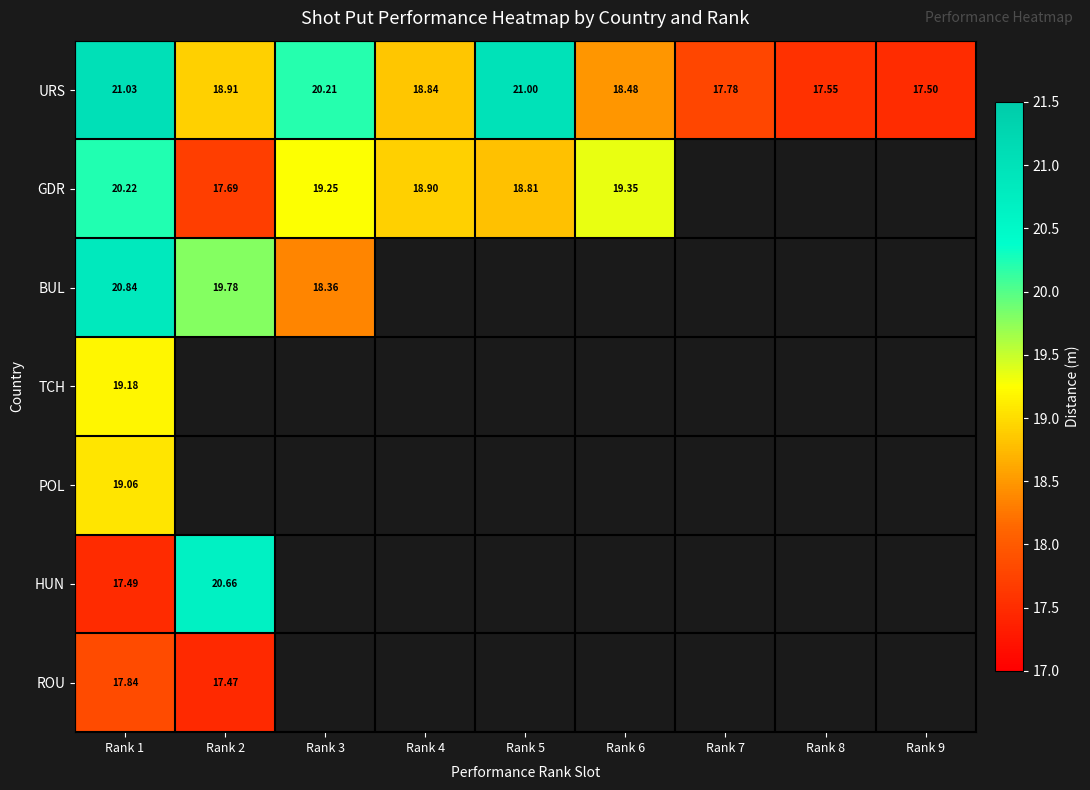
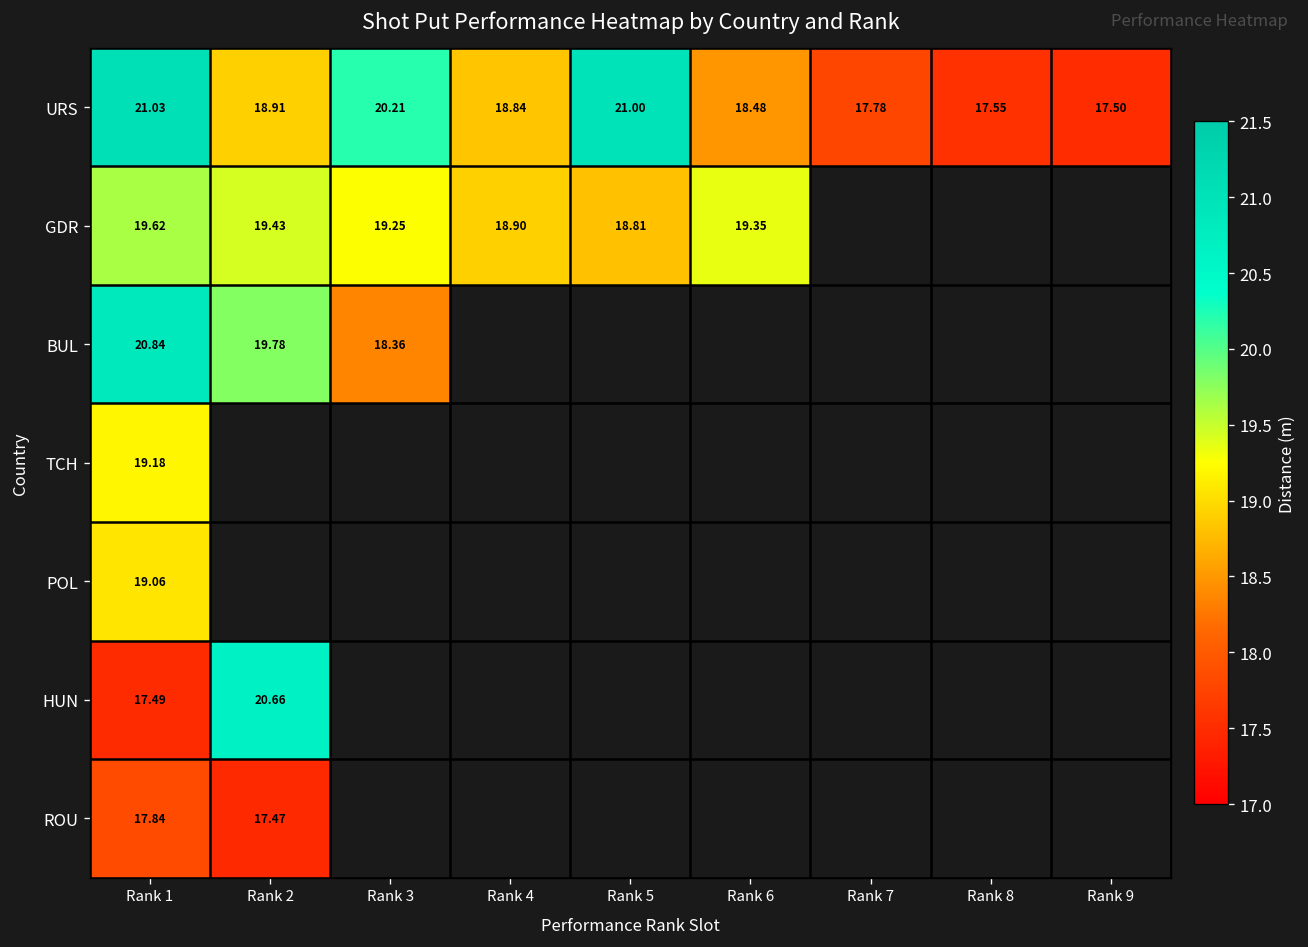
  {
    "URS": {
      "Rank 1": 21.03,
      "Rank 2": 18.91,
      "Rank 3": 20.21,
      "Rank 4": 18.84,
      "Rank 5": 21.00,
      "Rank 6": 18.48,
      "Rank 7": 17.78,
      "Rank 8": 17.55,
      "Rank 9": 17.50
    },
    "GDR": {
-     "Rank 1": 20.22,
-     "Rank 2": 17.69,
+     "Rank 1": 19.62,
+     "Rank 2": 19.43,
      "Rank 3": 19.25,
      "Rank 4": 18.90,
      "Rank 5": 18.81,
      "Rank 6": 19.35
    },
    "BUL": {
      "Rank 1": 20.84,
      "Rank 2": 19.78,
      "Rank 3": 18.36
    },
    "TCH": {
      "Rank 1": 19.18
    },
    "POL": {
      "Rank 1": 19.06
    },
    "HUN": {
      "Rank 1": 17.49,
      "Rank 2": 20.66
    },
    "ROU": {
      "Rank 1": 17.84,
      "Rank 2": 17.47
    }
  }
